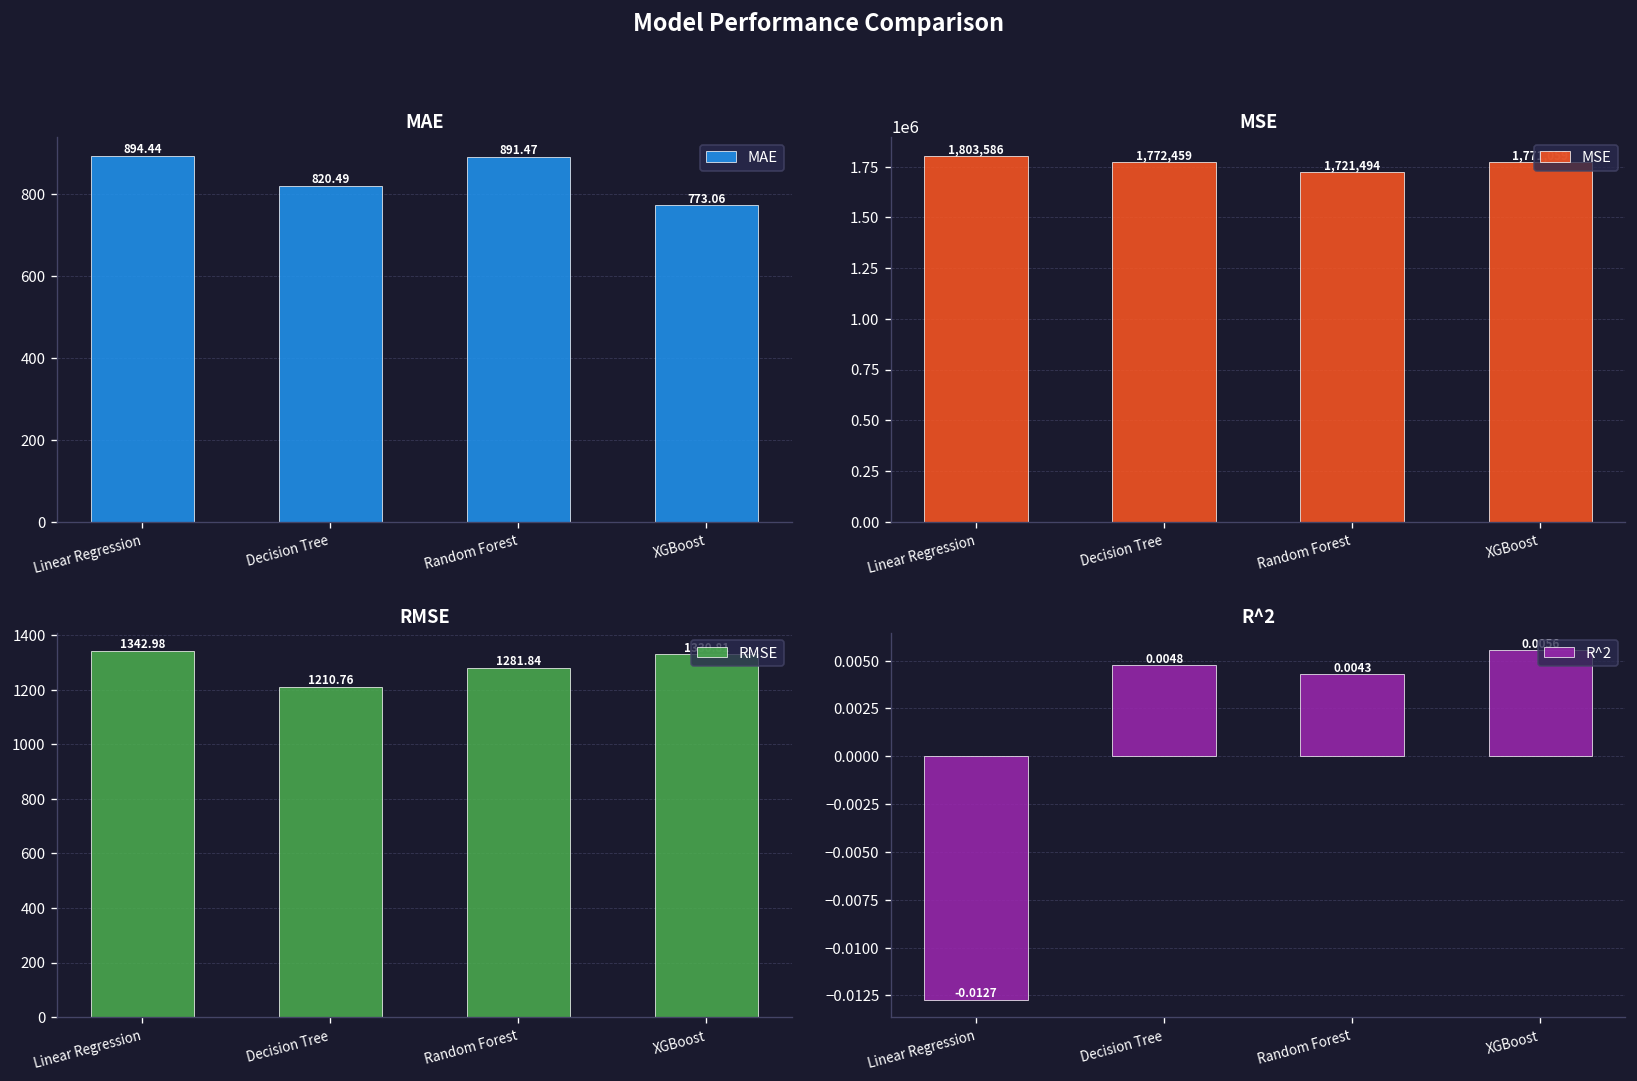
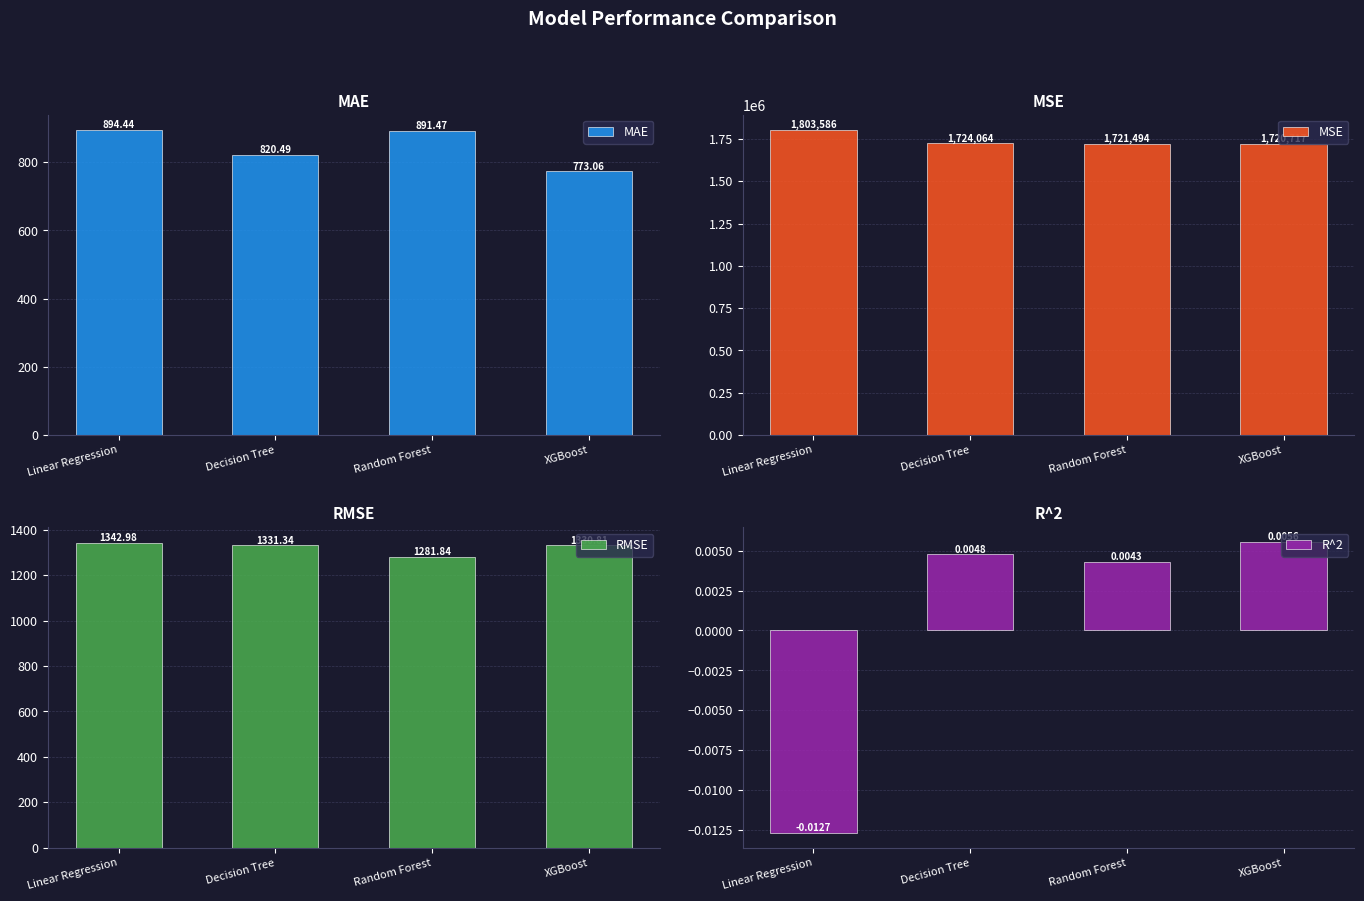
  {
    "MAE": {
      "Linear Regression": "894.44",
      "Decision Tree": "820.49",
      "Random Forest": "891.47",
      "XGBoost": "773.06"
    },
    "MSE": {
      "Linear Regression": "1,803,586",
-     "Decision Tree": "1,772,459",
+     "Decision Tree": "1,724,064",
      "Random Forest": "1,721,494",
-     "XGBoost": "1,771,059"
+     "XGBoost": "1,720,717"
    },
    "RMSE": {
      "Linear Regression": "1342.98",
-     "Decision Tree": "1210.76",
+     "Decision Tree": "1331.34",
      "Random Forest": "1281.84"
    },
    "R^2": {
      "Linear Regression": "-0.0127",
      "Decision Tree": "0.0048",
      "Random Forest": "0.0043"
    }
  }
